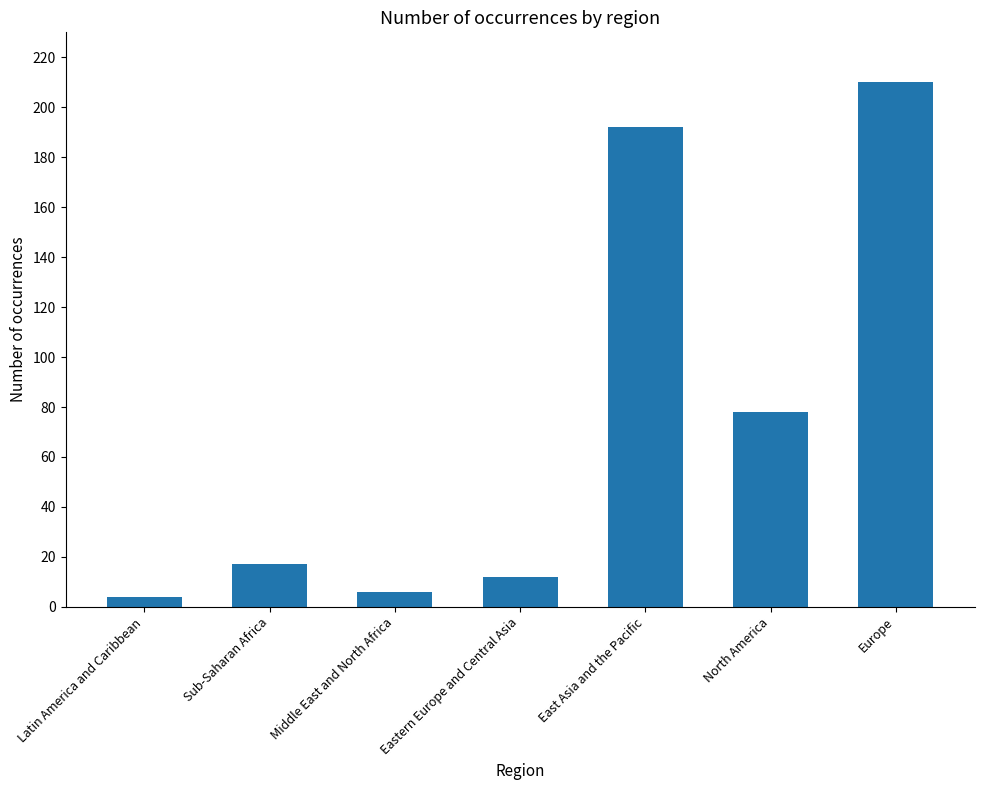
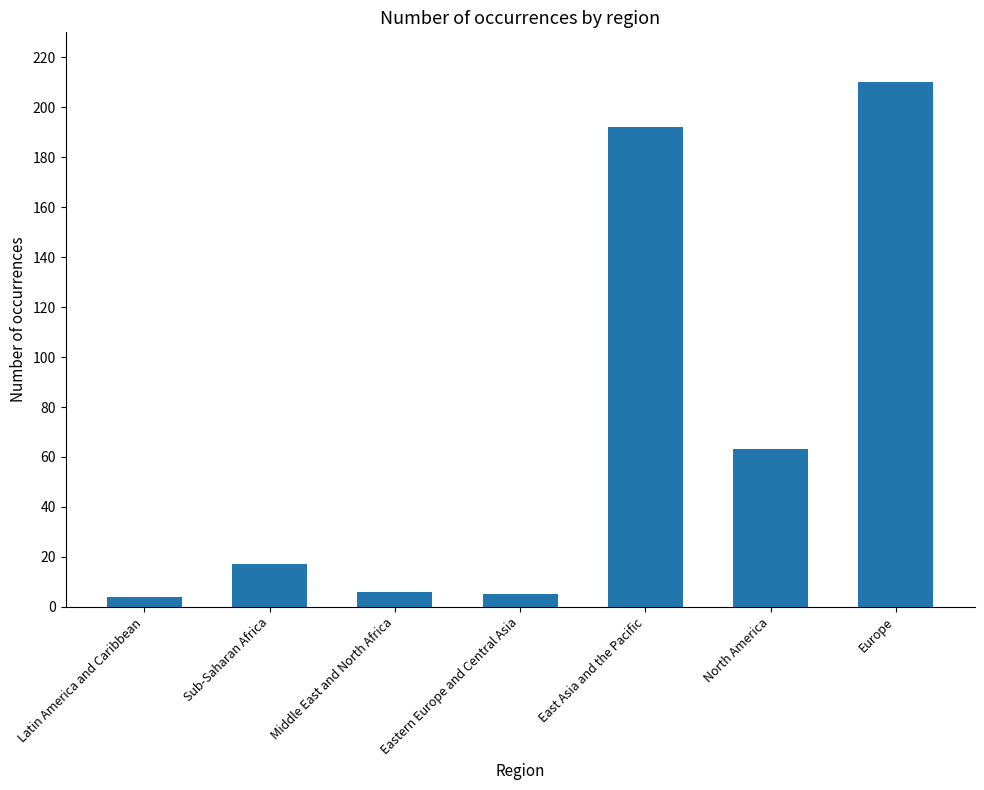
  {
    "Latin America and Caribbean": 4,
    "Sub-Saharan Africa": 17,
    "Middle East and North Africa": 6,
-   "Eastern Europe and Central Asia": 12,
+   "Eastern Europe and Central Asia": 5,
    "East Asia and the Pacific": 192,
-   "North America": 78,
+   "North America": 63,
    "Europe": 210
  }
